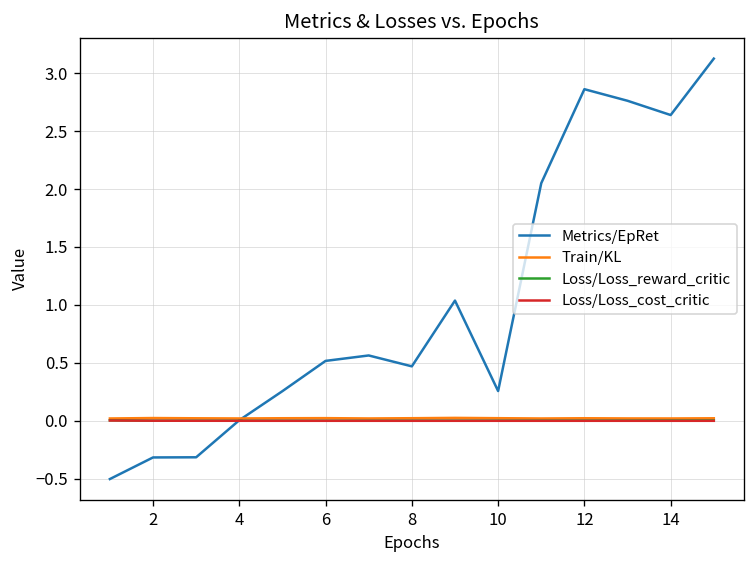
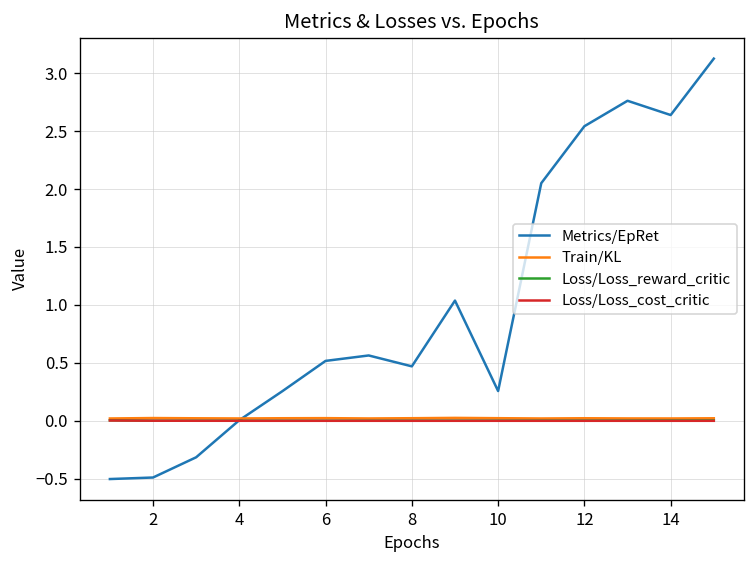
  {
    "Metrics/EpRet": {
-     "2": -0.3,
+     "2": -0.5,
      "6": 0.5,
      "8": 0.5,
      "10": 0.3,
-     "12": 2.9,
+     "12": 2.5,
      "14": 2.6
    }
  }
